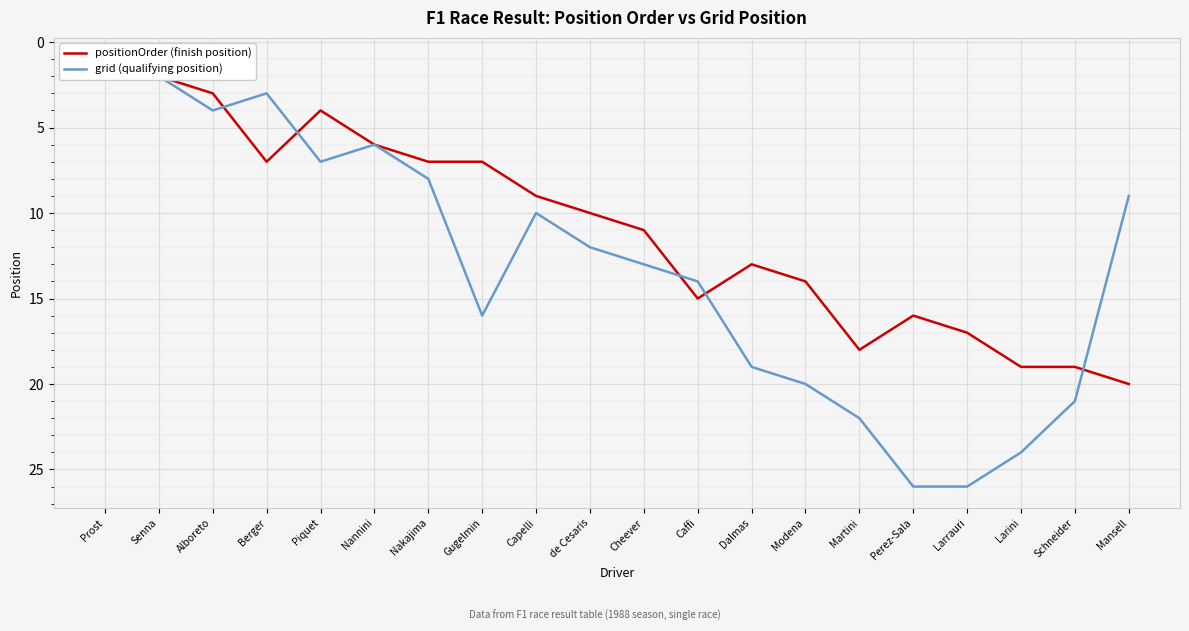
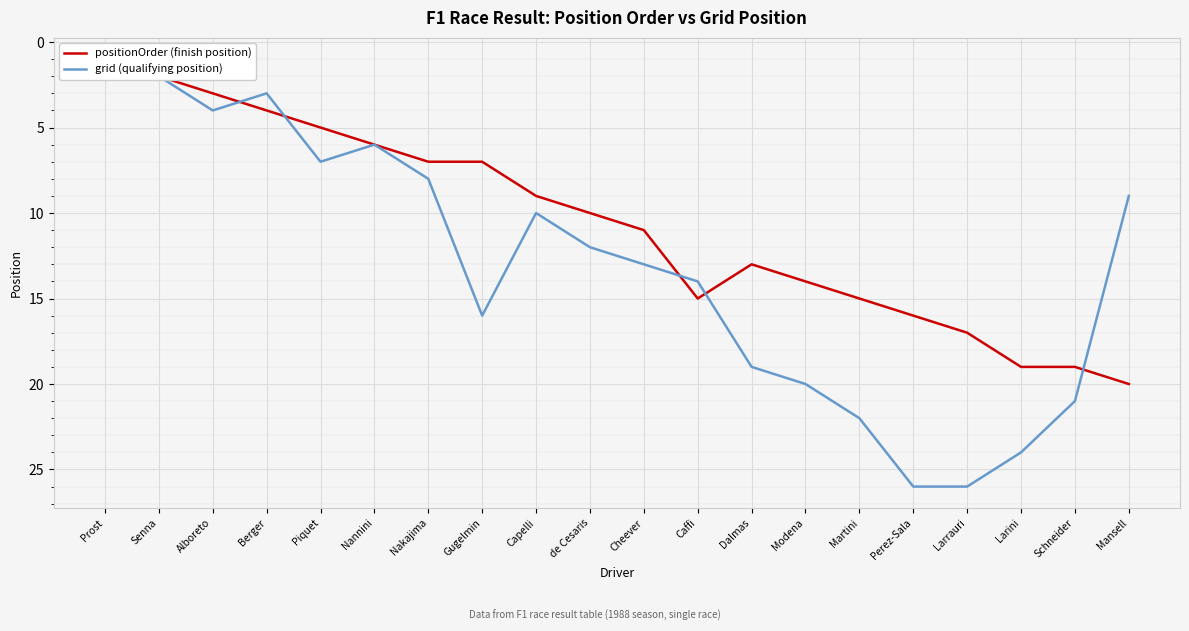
  {
    "positionOrder (finish position)": {
      "Alboreto": 3,
-     "Berger": 7,
-     "Piquet": 4,
+     "Berger": 4,
+     "Piquet": 5,
      "Nakajima": 7,
      "Gugelmin": 7,
      "Capelli": 9,
      "de Cesaris": 10,
      "Cheever": 11,
      "Caffi": 15,
      "Dalmas": 13,
      "Modena": 14,
-     "Martini": 18,
+     "Martini": 15,
      "Perez-Sala": 16,
      "Larrauri": 17,
      "Larini": 19,
      "Schneider": 19,
      "Mansell": 20
    },
    "grid (qualifying position)": {
      "Alboreto": 4,
      "Berger": 3,
      "Piquet": 7,
      "Nakajima": 8,
      "Gugelmin": 16,
      "Capelli": 10,
      "de Cesaris": 12,
      "Cheever": 13,
      "Caffi": 14,
      "Dalmas": 19,
      "Modena": 20,
      "Martini": 22,
      "Perez-Sala": 26,
      "Larrauri": 26,
      "Larini": 24,
      "Schneider": 21,
      "Mansell": 9
    }
  }
